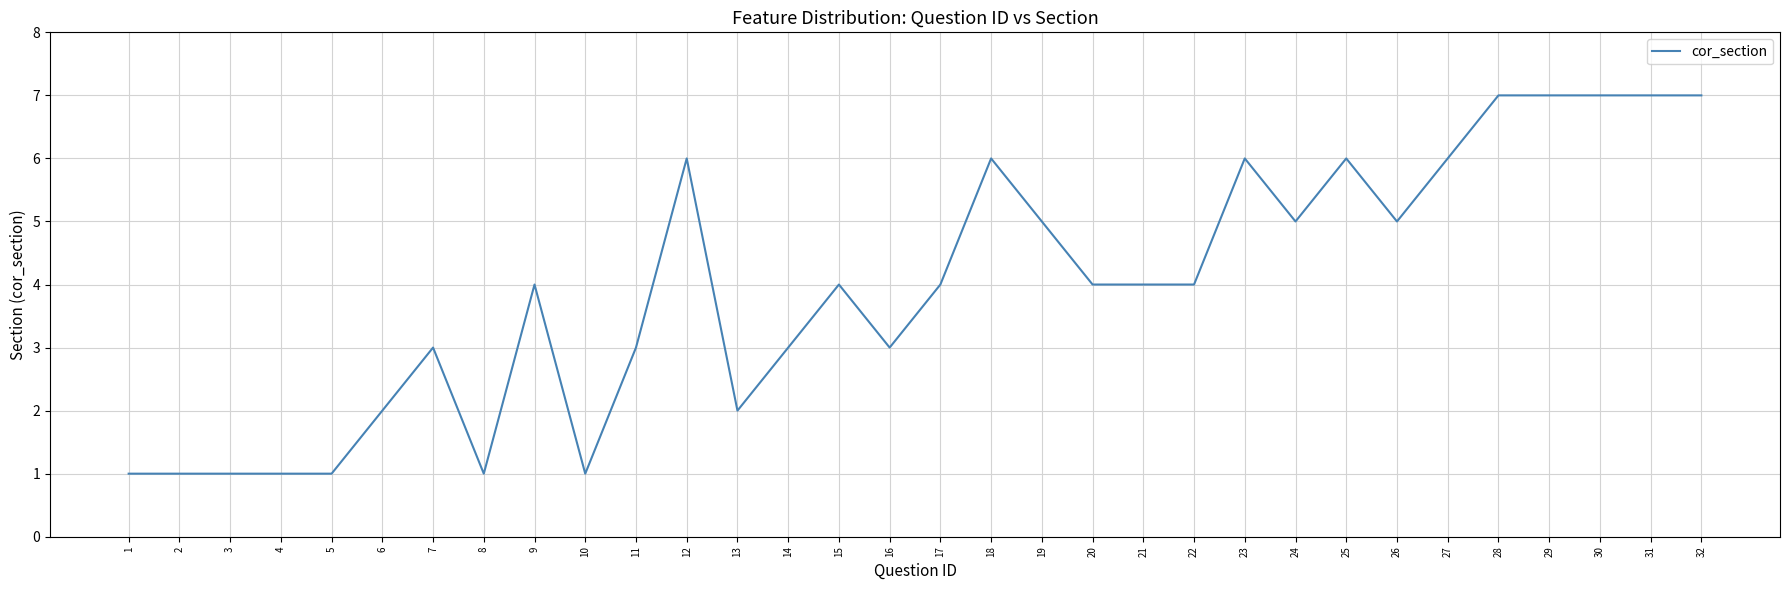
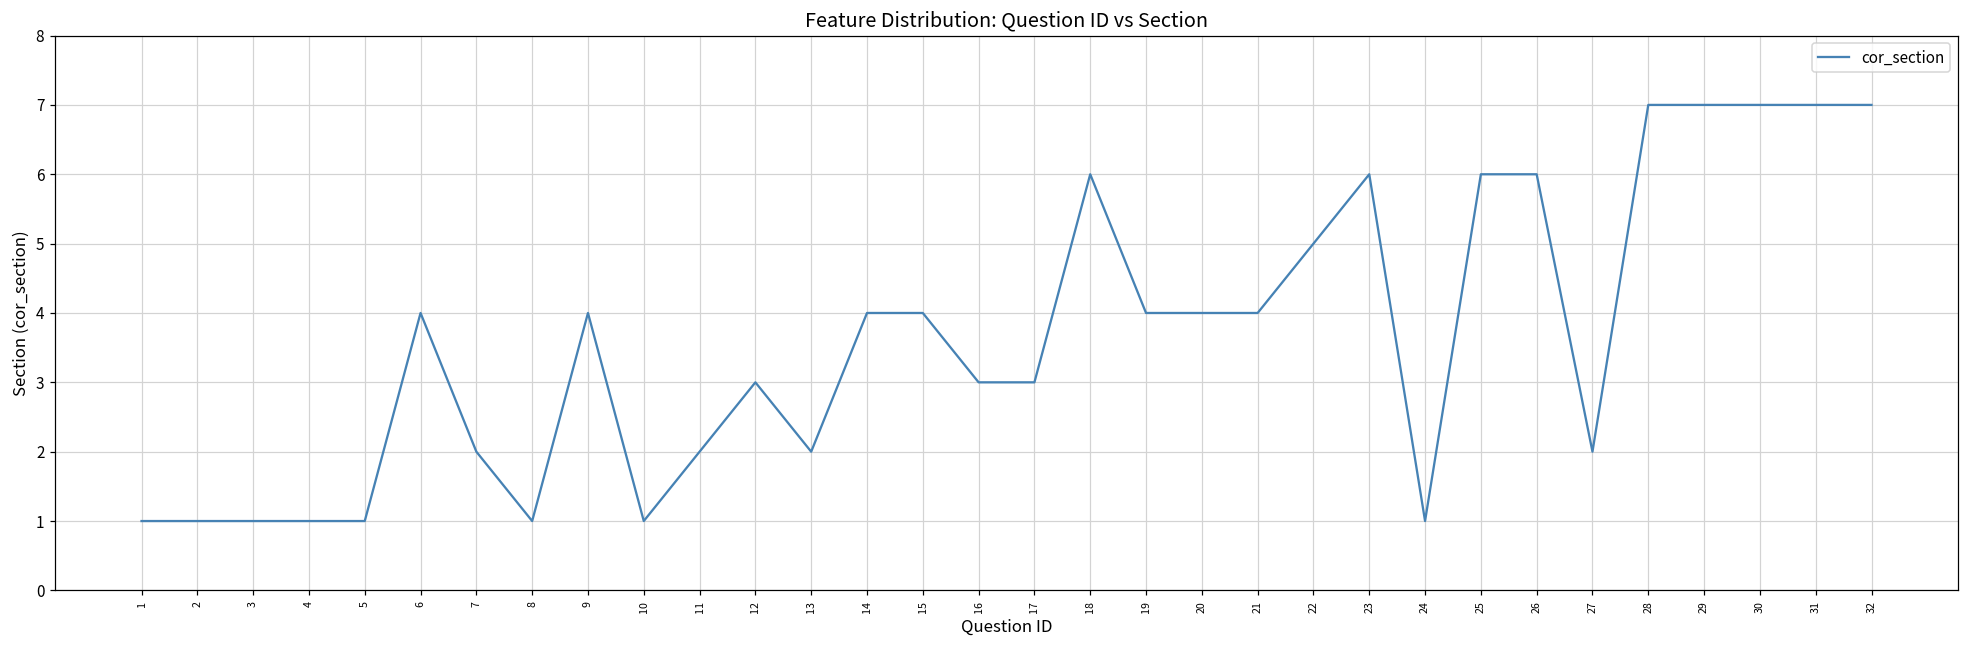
  {
    "1": 1,
    "2": 1,
    "3": 1,
    "4": 1,
    "5": 1,
-   "6": 2,
-   "7": 3,
+   "6": 4,
+   "7": 2,
    "8": 1,
    "9": 4,
    "10": 1,
-   "11": 3,
-   "12": 6,
+   "11": 2,
+   "12": 3,
    "13": 2,
-   "14": 3,
+   "14": 4,
    "15": 4,
    "16": 3,
-   "17": 4,
+   "17": 3,
    "18": 6,
-   "19": 5,
+   "19": 4,
    "20": 4,
    "21": 4,
-   "22": 4,
+   "22": 5,
    "23": 6,
-   "24": 5,
+   "24": 1,
    "25": 6,
-   "26": 5,
-   "27": 6,
+   "26": 6,
+   "27": 2,
    "28": 7,
    "29": 7,
    "30": 7,
    "31": 7,
    "32": 7
  }
